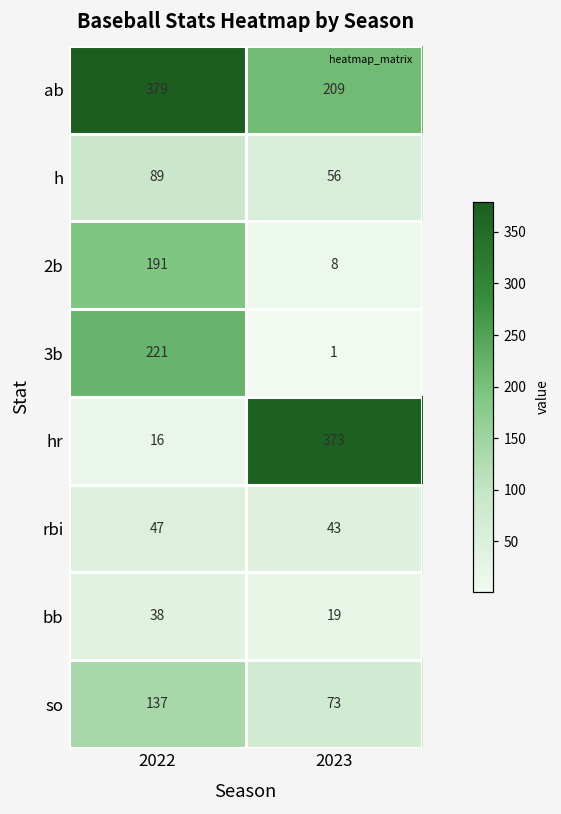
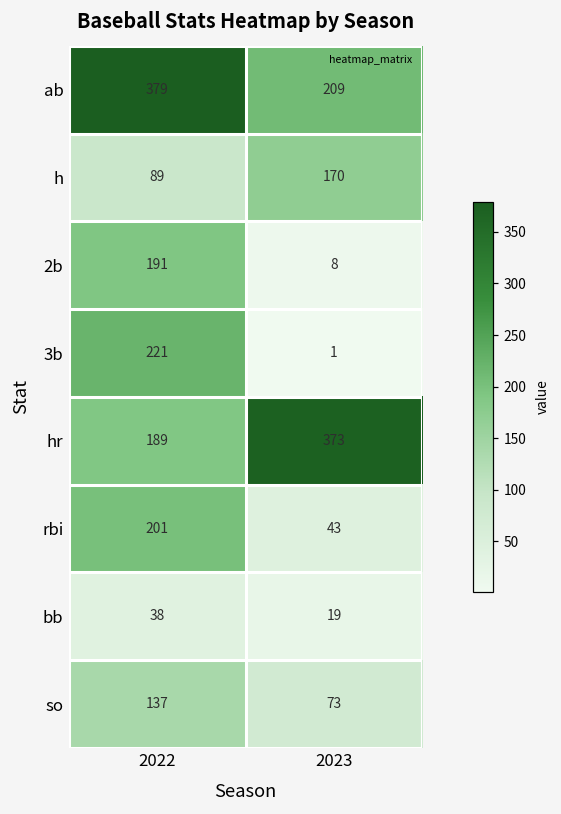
  {
    "ab": {
      "2022": 379,
      "2023": 209
    },
    "h": {
      "2022": 89,
-     "2023": 56
+     "2023": 170
    },
    "2b": {
      "2022": 191,
      "2023": 8
    },
    "3b": {
      "2022": 221,
      "2023": 1
    },
    "hr": {
-     "2022": 16,
+     "2022": 189,
      "2023": 373
    },
    "rbi": {
-     "2022": 47,
+     "2022": 201,
      "2023": 43
    },
    "bb": {
      "2022": 38,
      "2023": 19
    },
    "so": {
      "2022": 137,
      "2023": 73
    }
  }
